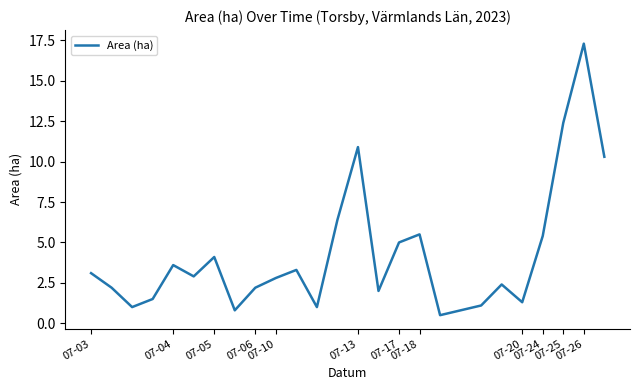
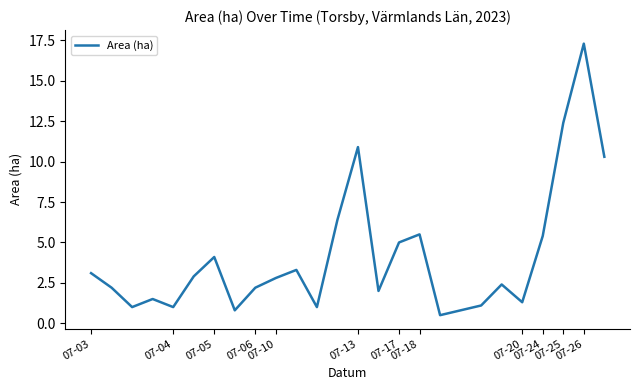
  {
    "07-03": 3.1,
-   "07-04": 3.6,
+   "07-04": 1.0,
    "07-05": 4.1,
    "07-06": 2.2,
    "07-10": 2.8,
    "07-13": 10.9,
    "07-17": 5.0,
    "07-18": 5.5,
    "07-20": 1.3,
    "07-24": 5.4,
    "07-25": 12.4,
    "07-26": 17.3
  }
